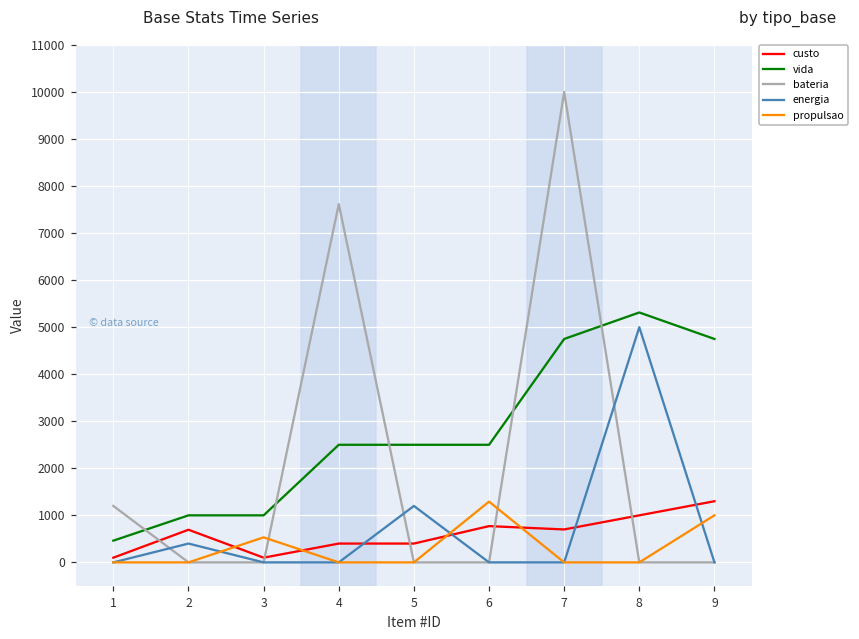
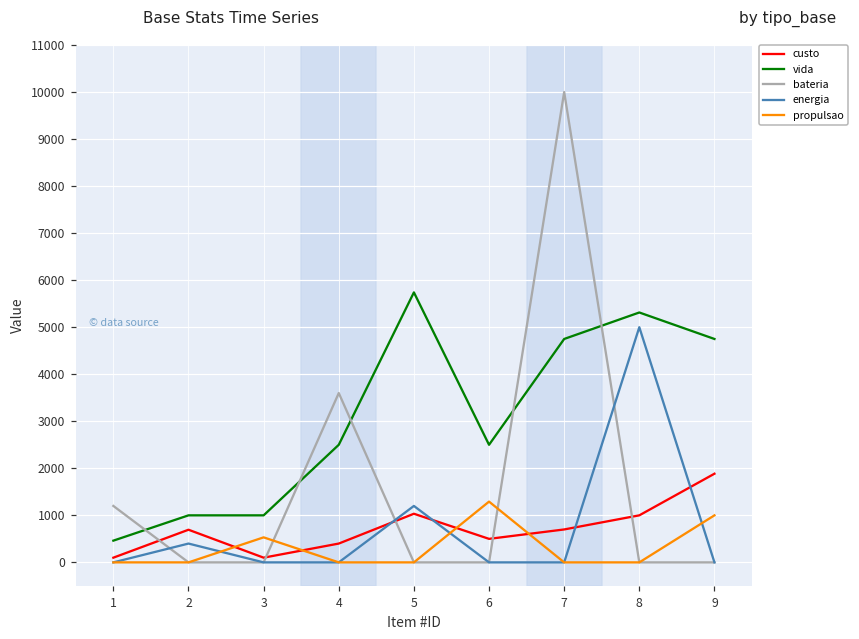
  {
    "custo": {
      "1": 100,
      "2": 700,
      "3": 100,
      "4": 400,
-     "5": 400,
-     "6": 800,
+     "5": 1000,
+     "6": 500,
      "7": 700,
      "8": 1000,
-     "9": 1300
+     "9": 1900
    },
    "vida": {
      "1": 500,
      "2": 1000,
      "3": 1000,
      "4": 2500,
-     "5": 2500,
+     "5": 5700,
      "6": 2500,
      "7": 4800,
      "8": 5300,
      "9": 4800
    },
    "bateria": {
      "1": 1200,
-     "4": 7600,
+     "4": 3600,
      "7": 10000
    },
    "energia": {
      "2": 400,
      "5": 1200,
      "8": 5000
    },
    "propulsao": {
      "3": 500,
      "6": 1300,
      "9": 1000
    }
  }
